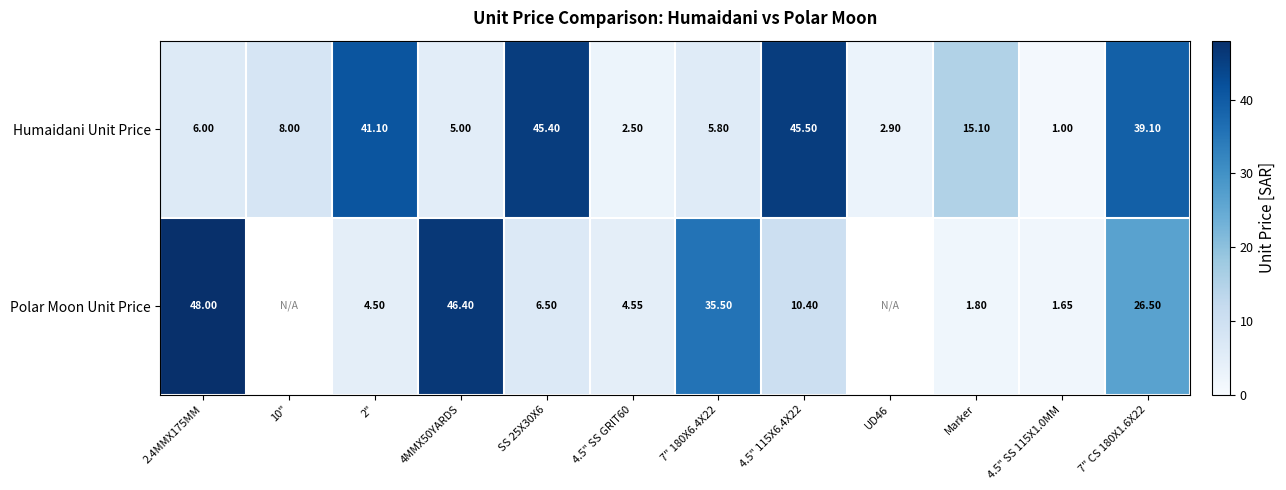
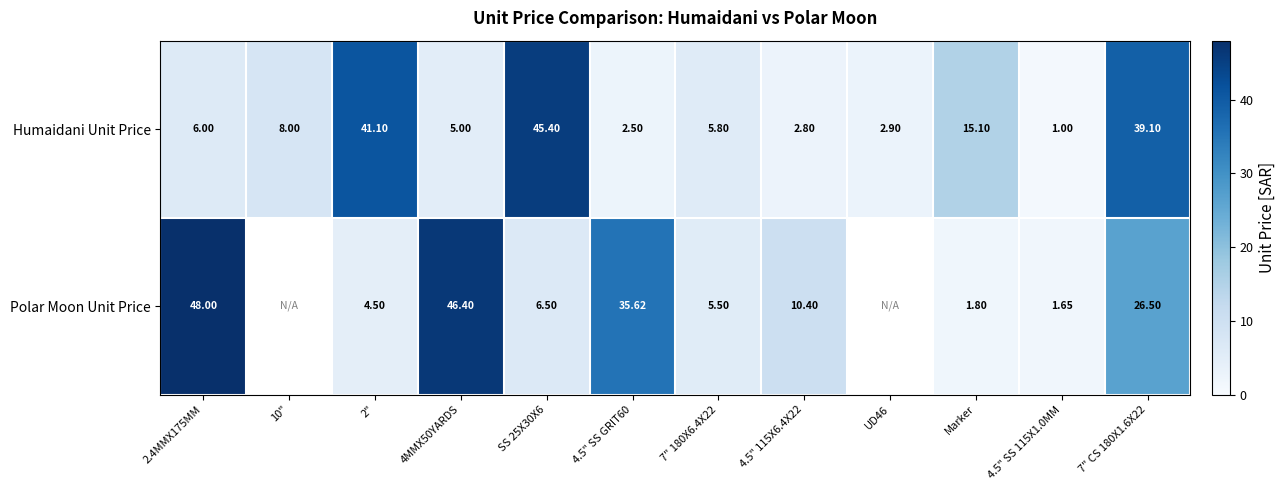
  {
    "Humaidani Unit Price": {
      "2.4MMX175MM": 6.00,
      "10\"": 8.00,
      "2\"": 41.10,
      "4MMX50YARDS": 5.00,
      "SS 25X30X6": 45.40,
      "4.5\" SS GRIT60": 2.50,
      "7\" 180X6.4X22": 5.80,
-     "4.5\" 115X6.4X22": 45.50,
+     "4.5\" 115X6.4X22": 2.80,
      "UD46": 2.90,
      "Marker": 15.10,
      "4.5\" SS 115X1.0MM": 1.00,
      "7\" CS 180X1.6X22": 39.10
    },
    "Polar Moon Unit Price": {
      "2.4MMX175MM": 48.00,
      "2\"": 4.50,
      "4MMX50YARDS": 46.40,
      "SS 25X30X6": 6.50,
-     "4.5\" SS GRIT60": 4.55,
-     "7\" 180X6.4X22": 35.50,
+     "4.5\" SS GRIT60": 35.62,
+     "7\" 180X6.4X22": 5.50,
      "4.5\" 115X6.4X22": 10.40,
      "Marker": 1.80,
      "4.5\" SS 115X1.0MM": 1.65,
      "7\" CS 180X1.6X22": 26.50
    }
  }
